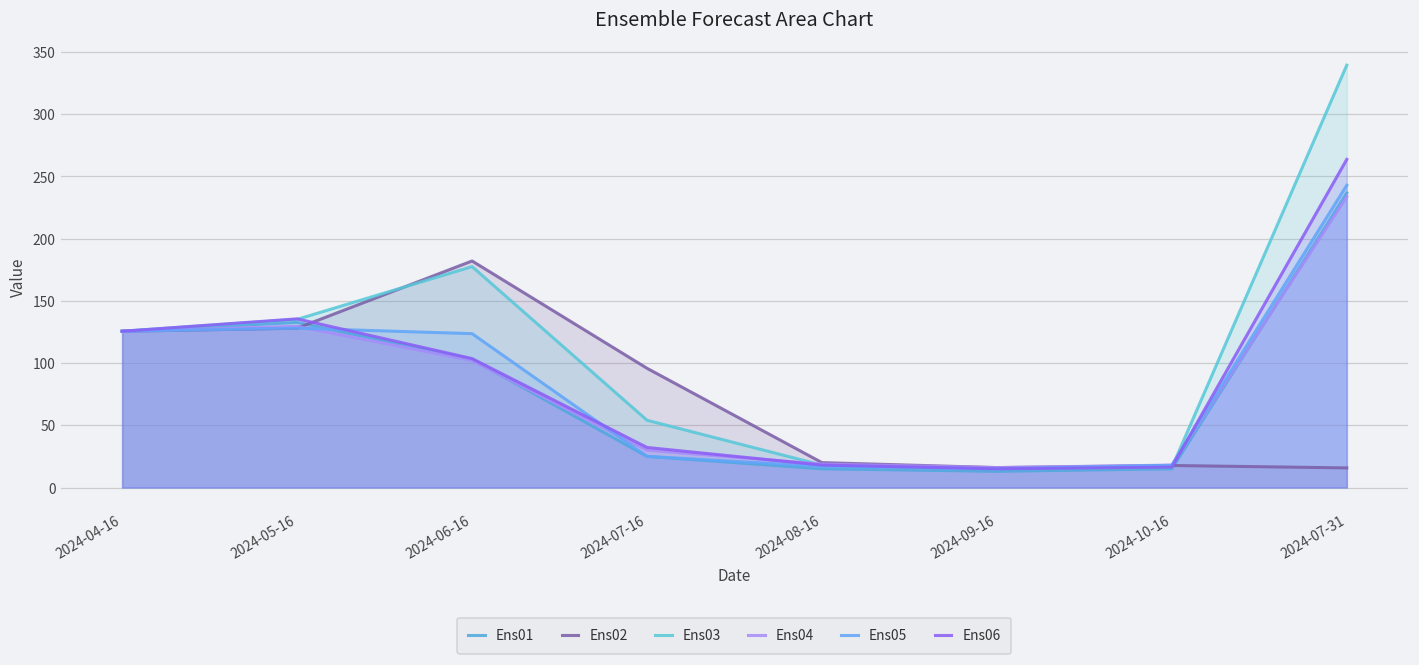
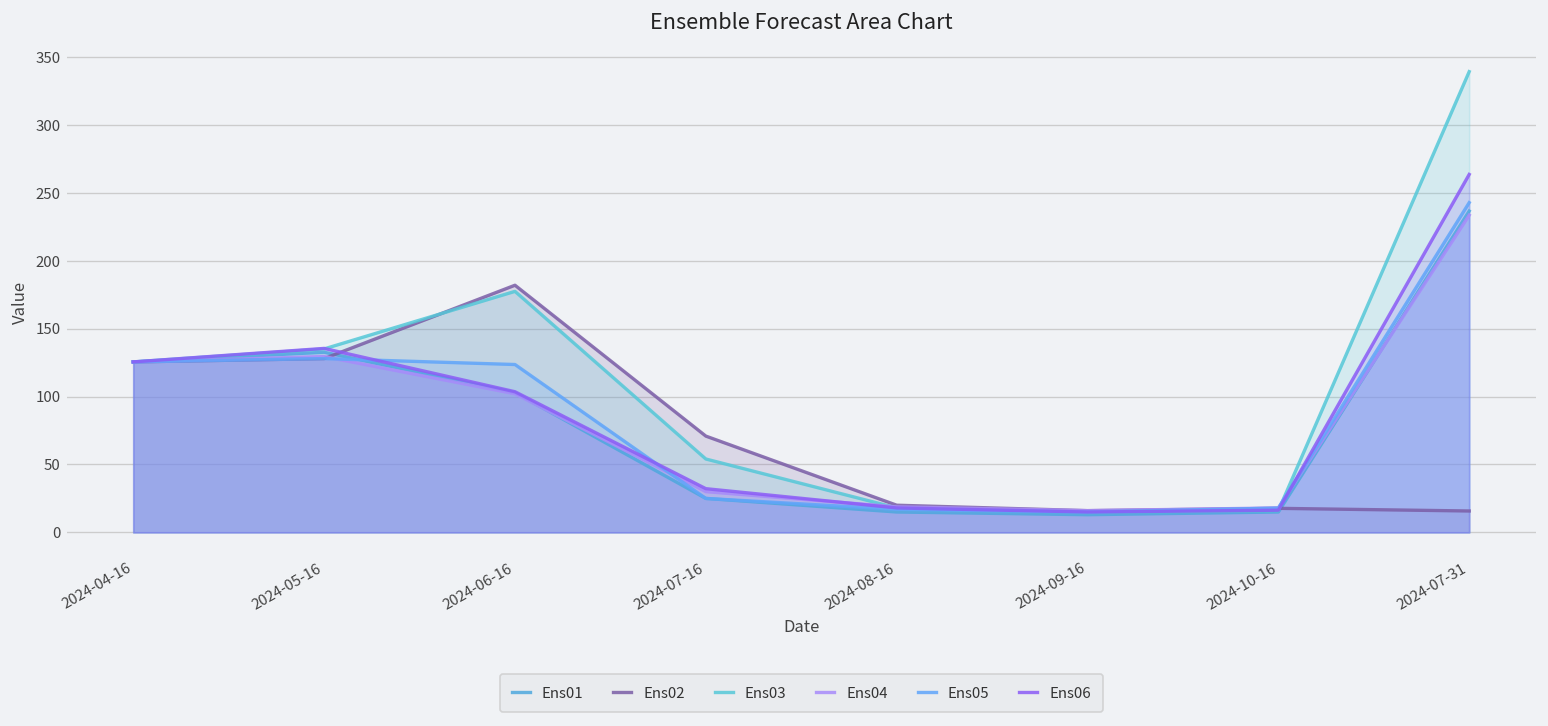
  {
    "Ens02": {
      "2024-06-16": 182,
-     "2024-07-16": 96,
+     "2024-07-16": 71,
      "2024-07-31": 16
    }
  }
